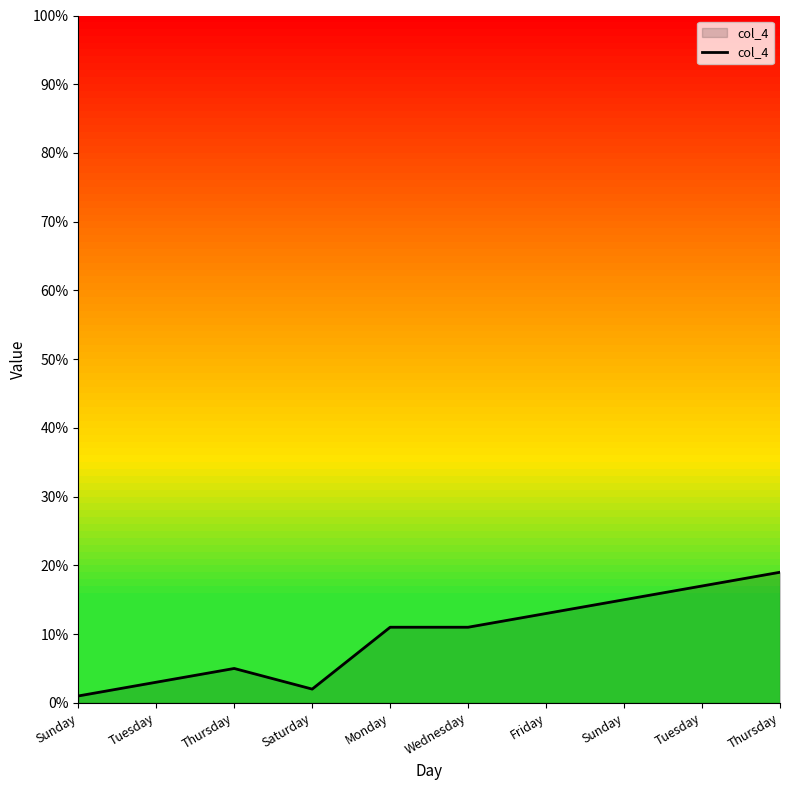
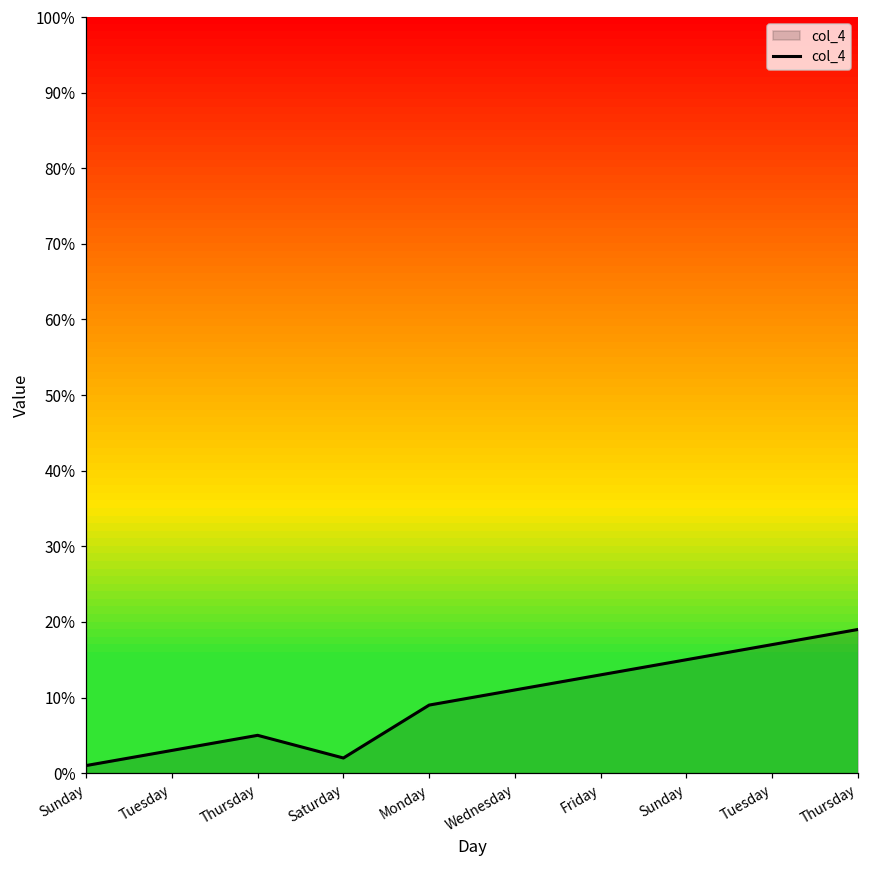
  {
    "Saturday": "2%",
-   "Monday": "11%",
+   "Monday": "9%",
    "Wednesday": "11%",
    "Friday": "13%"
  }
